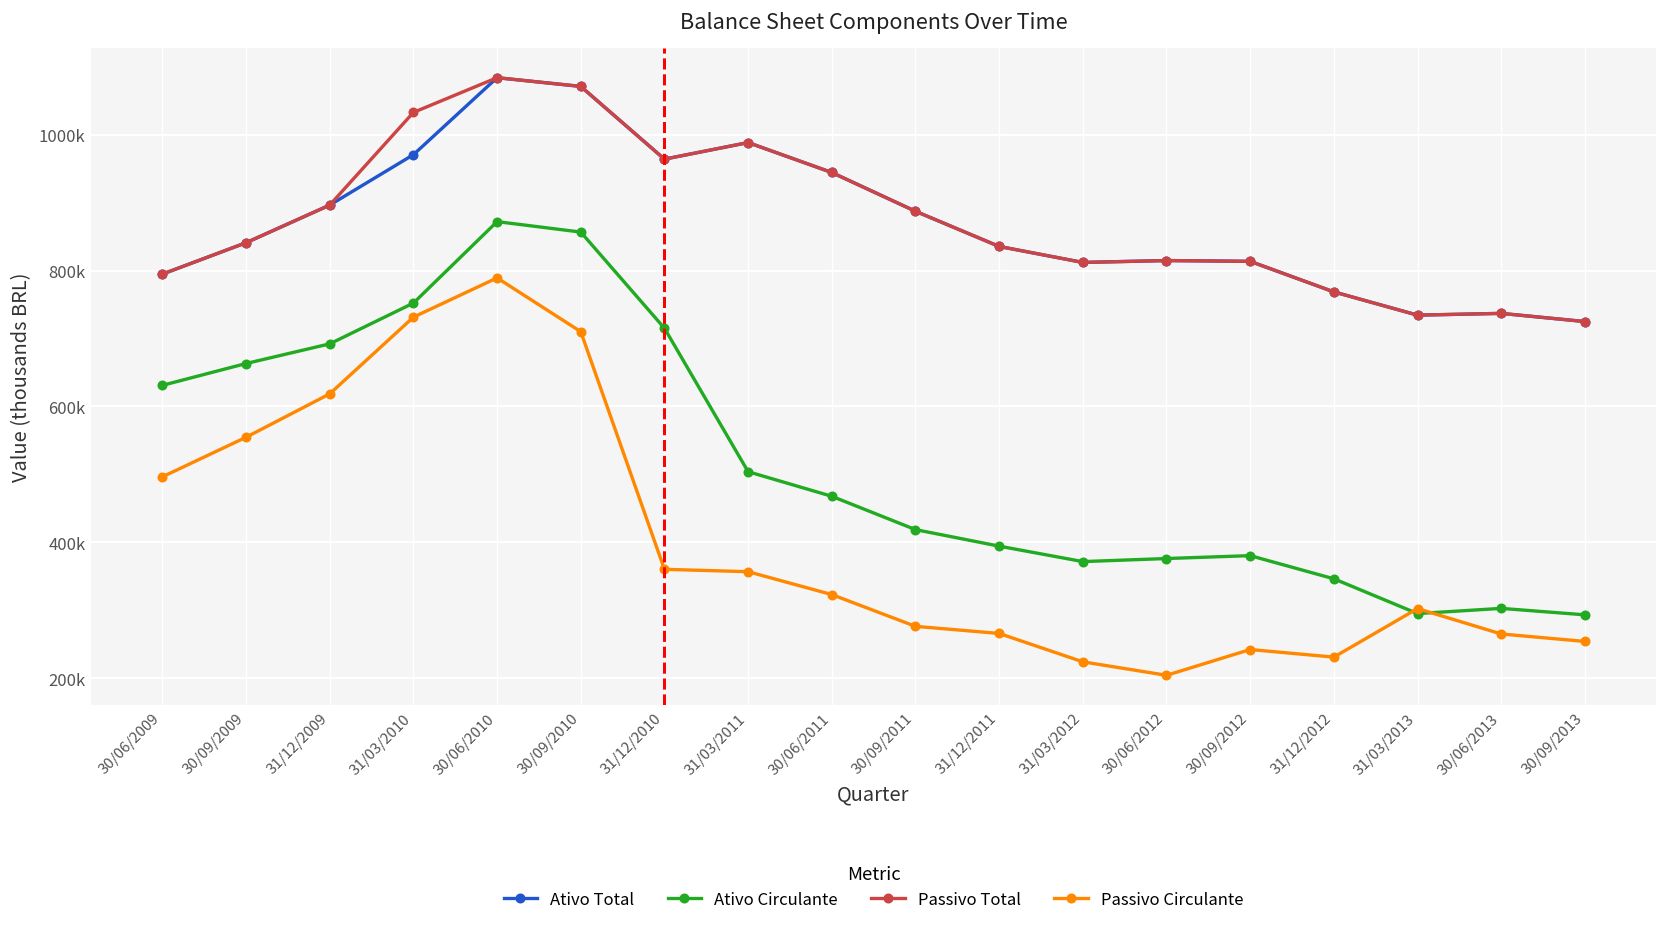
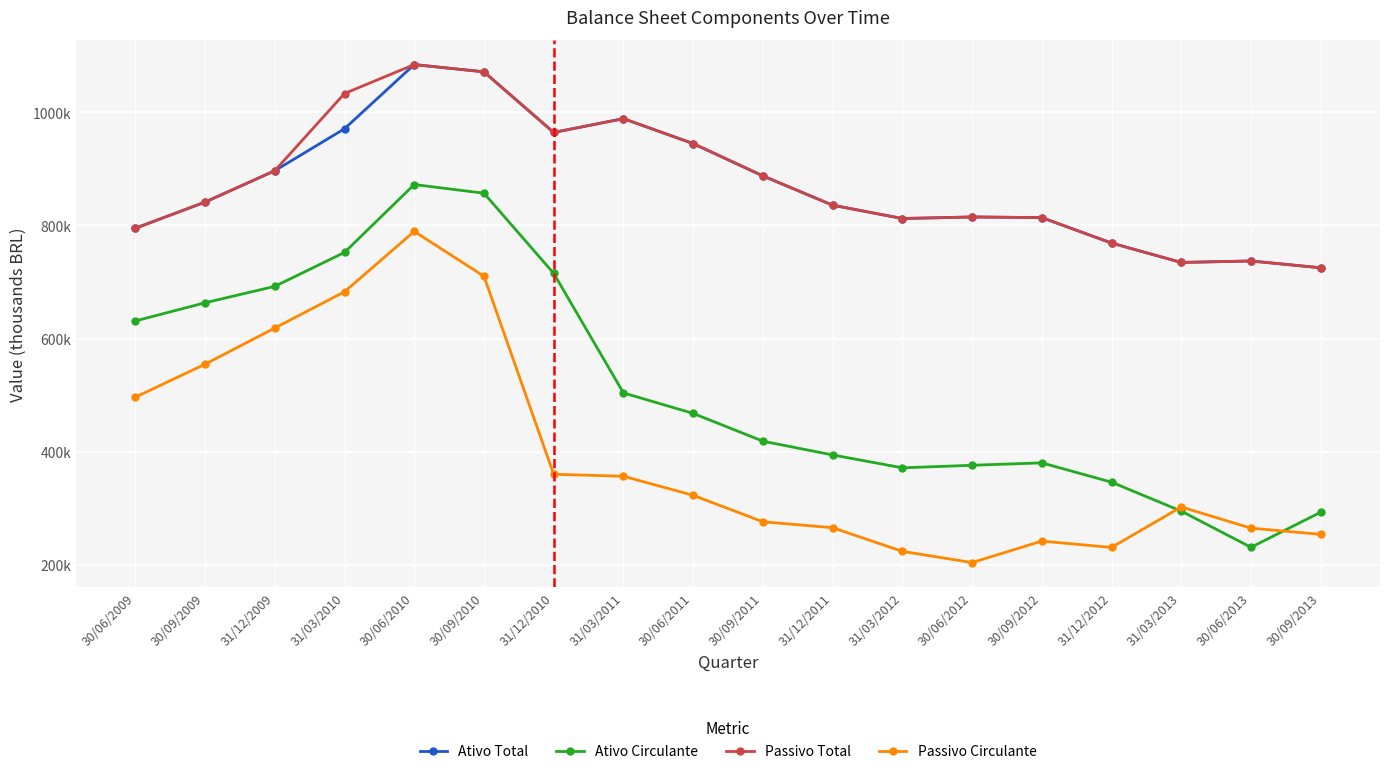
  {
    "Ativo Total": {
      "31/03/2010": 970000
    },
    "Ativo Circulante": {
      "30/06/2009": 630000,
      "30/09/2009": 660000,
      "31/12/2009": 690000,
      "31/03/2010": 750000,
      "30/06/2010": 870000,
      "30/09/2010": 860000,
      "31/12/2010": 720000,
      "31/03/2011": 500000,
      "30/06/2011": 470000,
      "30/09/2011": 420000,
      "31/12/2011": 390000,
      "31/03/2012": 370000,
      "30/06/2012": 380000,
      "30/09/2012": 380000,
      "31/12/2012": 350000,
      "31/03/2013": 300000,
-     "30/06/2013": 300000,
+     "30/06/2013": 230000,
      "30/09/2013": 290000
    },
    "Passivo Total": {
      "31/03/2010": 1030000
    },
    "Passivo Circulante": {
      "30/06/2009": 500000,
      "30/09/2009": 550000,
      "31/12/2009": 620000,
-     "31/03/2010": 730000,
+     "31/03/2010": 680000,
      "30/06/2010": 790000,
      "30/09/2010": 710000,
      "31/12/2010": 360000,
      "31/03/2011": 360000,
      "30/06/2011": 320000,
      "30/09/2011": 280000,
      "31/12/2011": 270000,
      "31/03/2012": 220000,
      "30/06/2012": 200000,
      "30/09/2012": 240000,
      "31/12/2012": 230000,
      "31/03/2013": 300000,
      "30/06/2013": 270000,
      "30/09/2013": 250000
    }
  }
